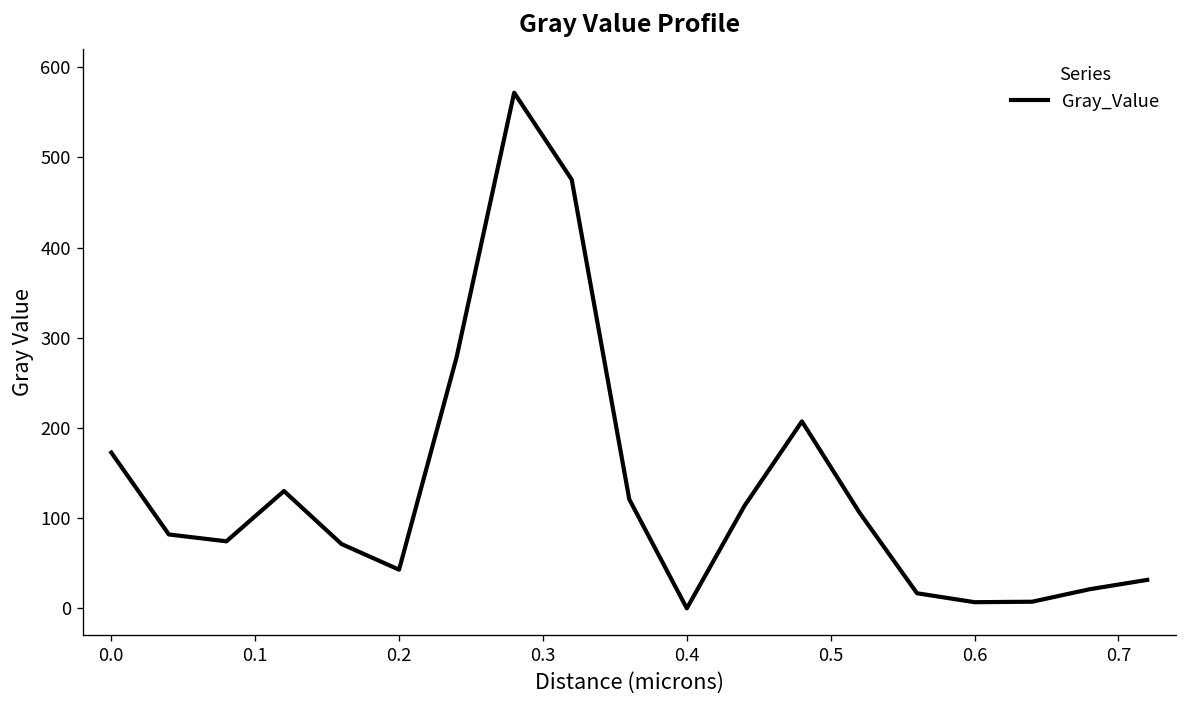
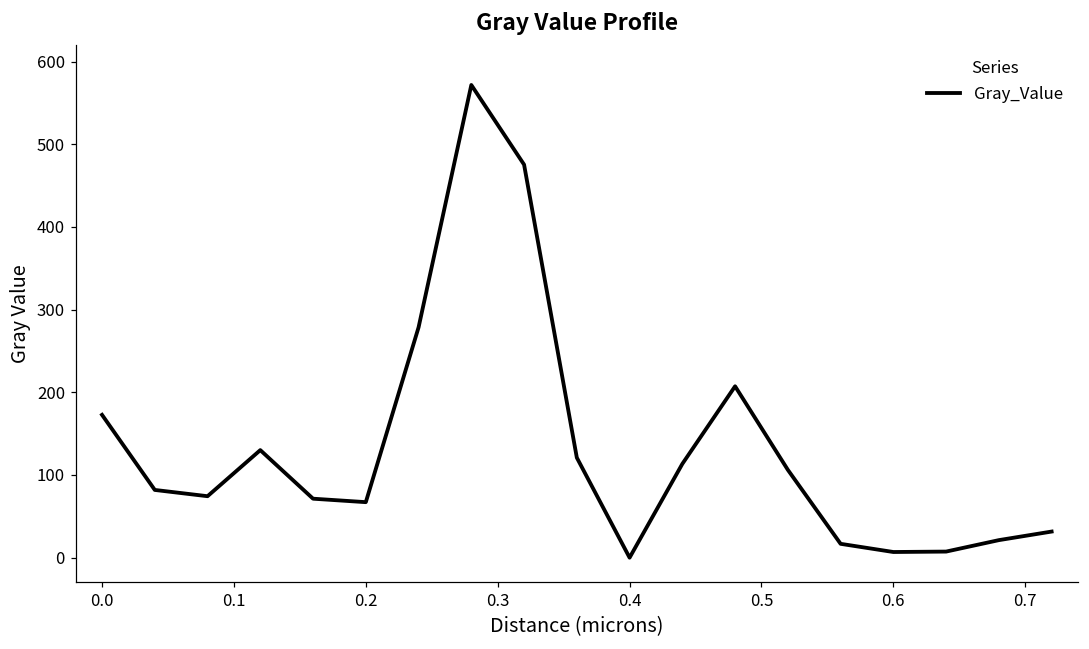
  {
    "0.0": 170,
-   "0.2": 40,
+   "0.2": 70,
    "0.4": 0,
    "0.6": 10
  }
